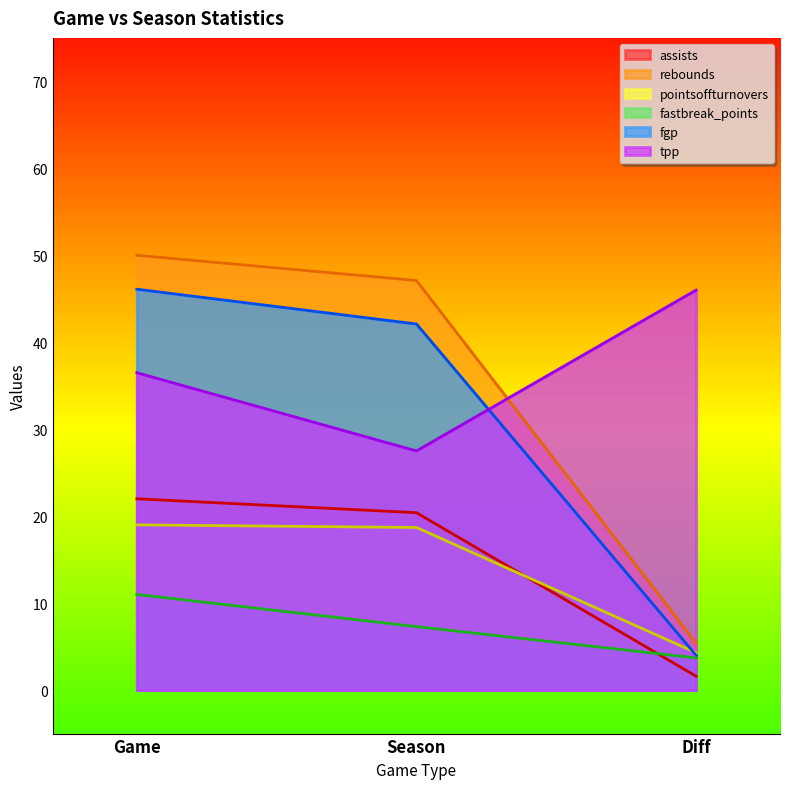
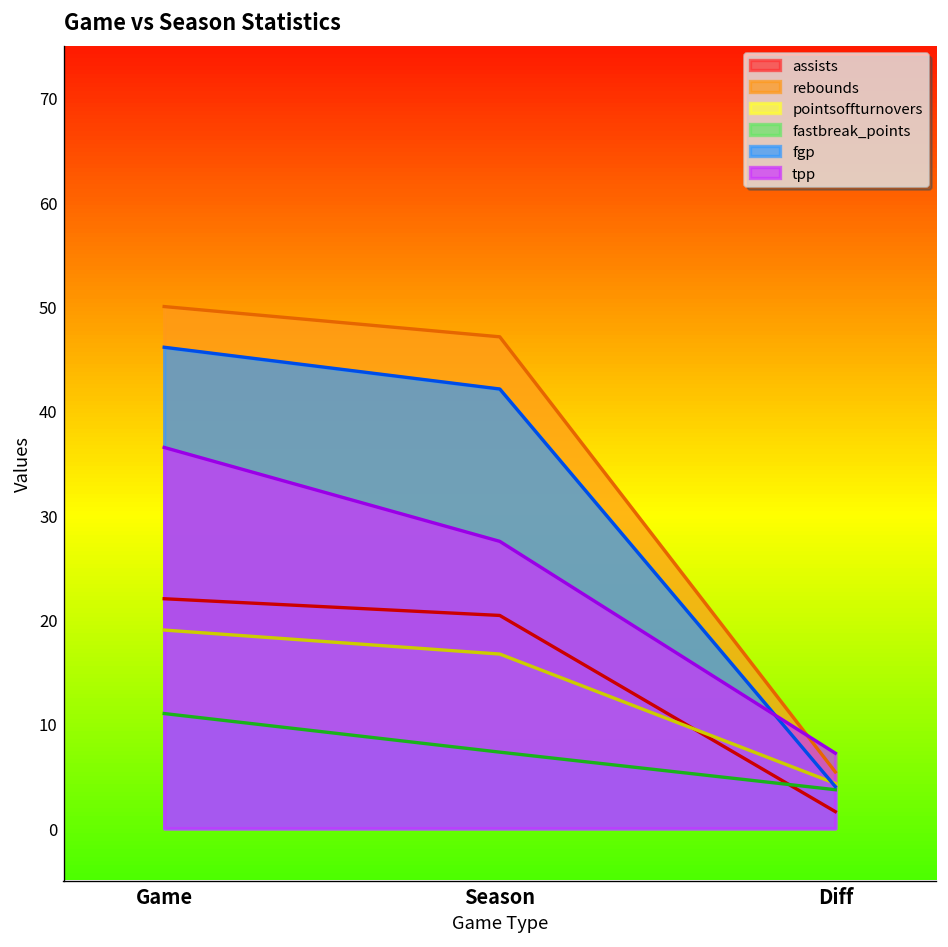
  {
    "assists": {
      "Game": 22,
      "Season": 20,
      "Diff": 2
    },
    "rebounds": {
      "Game": 50,
      "Season": 47,
      "Diff": 5
    },
    "pointsoffturnovers": {
      "Game": 19,
-     "Season": 19,
+     "Season": 17,
      "Diff": 4
    },
    "fastbreak_points": {
      "Game": 11,
      "Season": 7,
      "Diff": 4
    },
    "fgp": {
      "Game": 46,
      "Season": 42,
      "Diff": 4
    },
    "tpp": {
      "Game": 37,
      "Season": 28,
-     "Diff": 46
+     "Diff": 7
    }
  }
